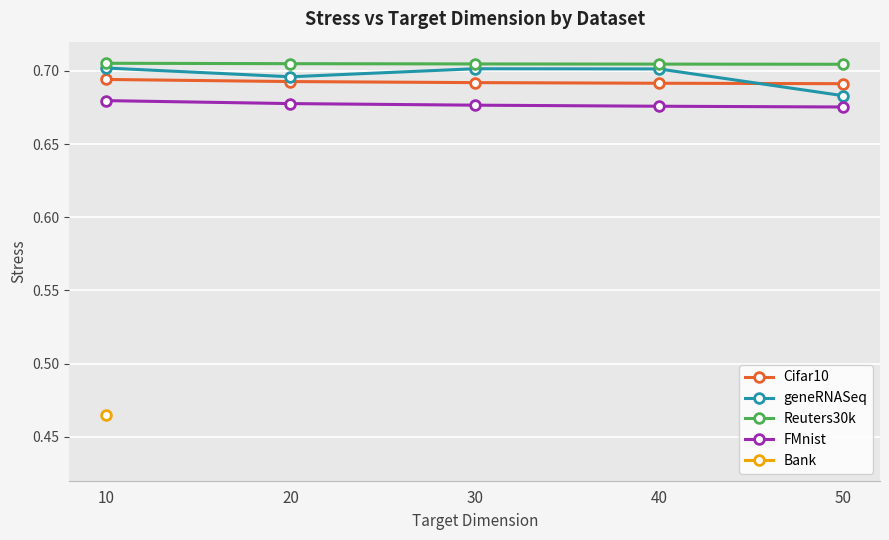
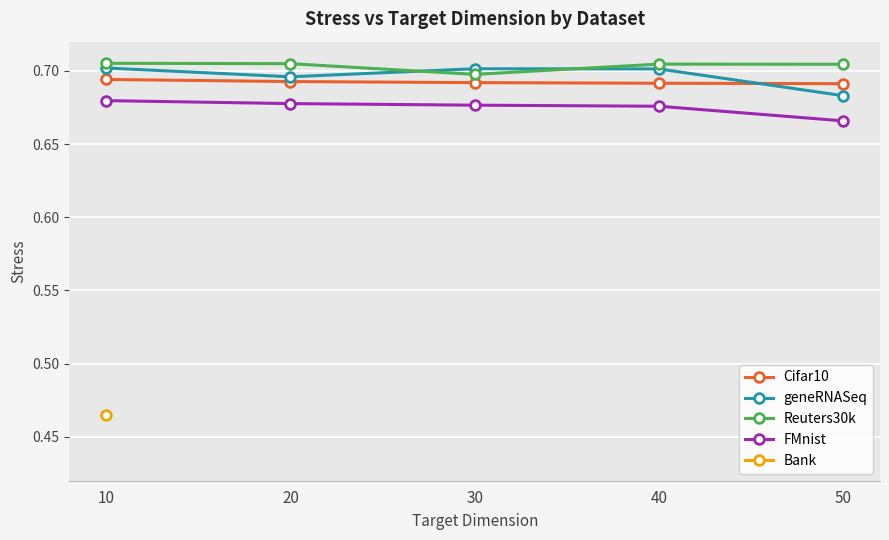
  {
    "Cifar10": {
      "10": 0.694,
      "20": 0.693,
      "30": 0.692,
      "40": 0.692,
      "50": 0.691
    },
    "geneRNASeq": {
      "10": 0.702,
      "20": 0.696,
      "30": 0.701,
      "40": 0.701,
      "50": 0.683
    },
    "Reuters30k": {
      "10": 0.705,
      "20": 0.705,
-     "30": 0.705,
+     "30": 0.698,
      "40": 0.705,
      "50": 0.705
    },
    "FMnist": {
      "10": 0.680,
      "20": 0.678,
      "30": 0.677,
      "40": 0.676,
-     "50": 0.675
+     "50": 0.666
    },
    "Bank": {
      "10": 0.465
    }
  }
